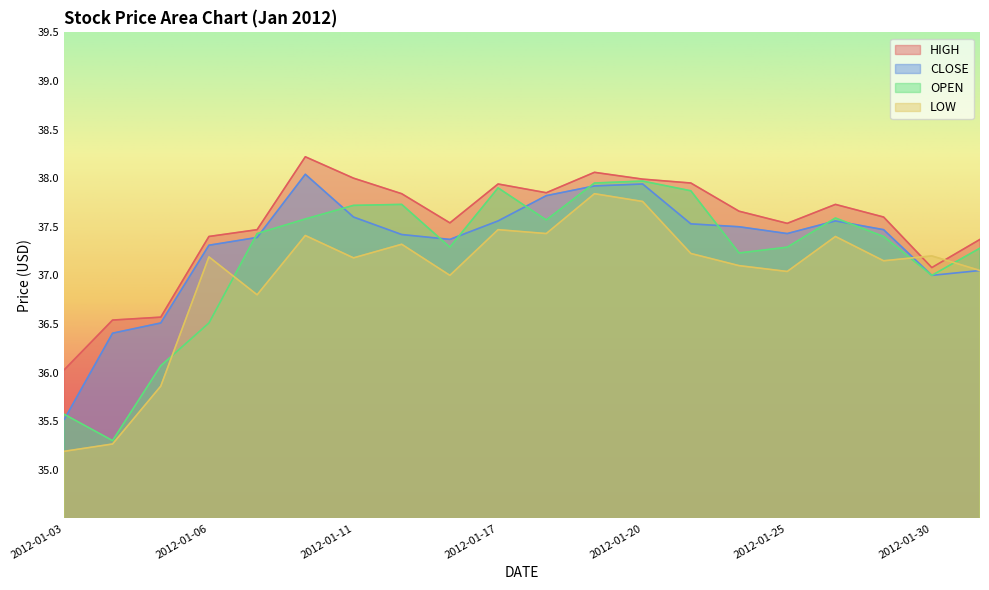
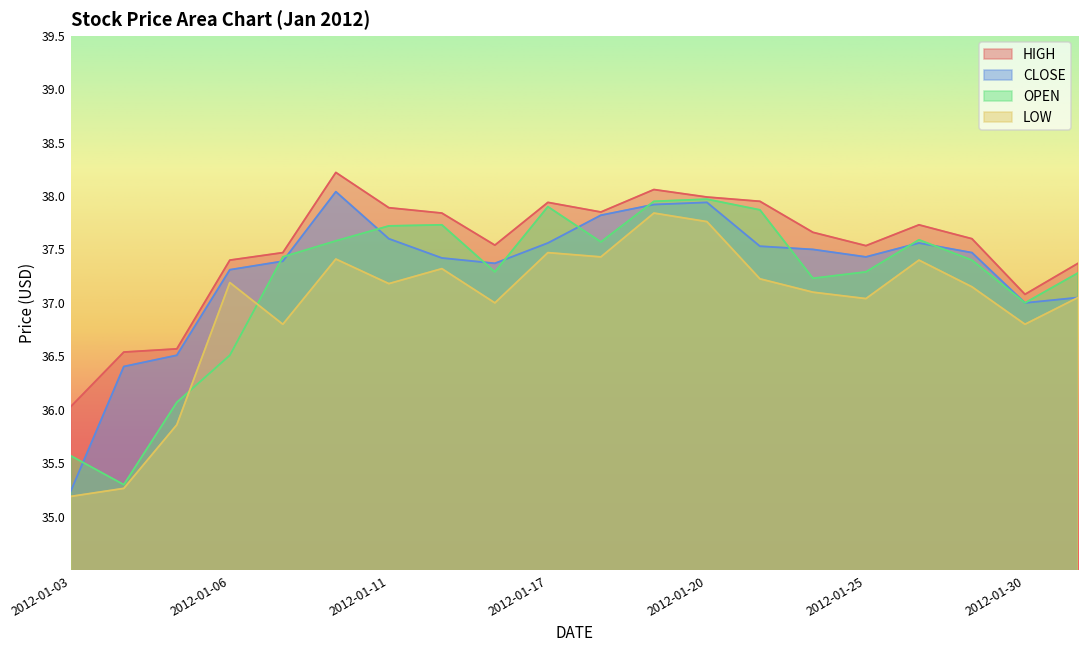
  {
    "HIGH": {
      "2012-01-03": 36.0,
      "2012-01-06": 37.4,
-     "2012-01-11": 38.0,
+     "2012-01-11": 37.9,
      "2012-01-17": 37.9,
      "2012-01-25": 37.5,
      "2012-01-30": 37.1
    },
    "CLOSE": {
-     "2012-01-03": 35.5,
+     "2012-01-03": 35.2,
      "2012-01-06": 37.3,
      "2012-01-11": 37.6,
      "2012-01-17": 37.6,
      "2012-01-20": 37.9,
      "2012-01-25": 37.4
    },
    "OPEN": {
      "2012-01-03": 35.6,
      "2012-01-06": 36.5,
      "2012-01-11": 37.7,
      "2012-01-17": 37.9,
      "2012-01-25": 37.3
    },
    "LOW": {
      "2012-01-03": 35.2,
      "2012-01-06": 37.2,
      "2012-01-11": 37.2,
      "2012-01-17": 37.5,
      "2012-01-20": 37.8,
      "2012-01-25": 37.0,
-     "2012-01-30": 37.2
+     "2012-01-30": 36.8
    }
  }
